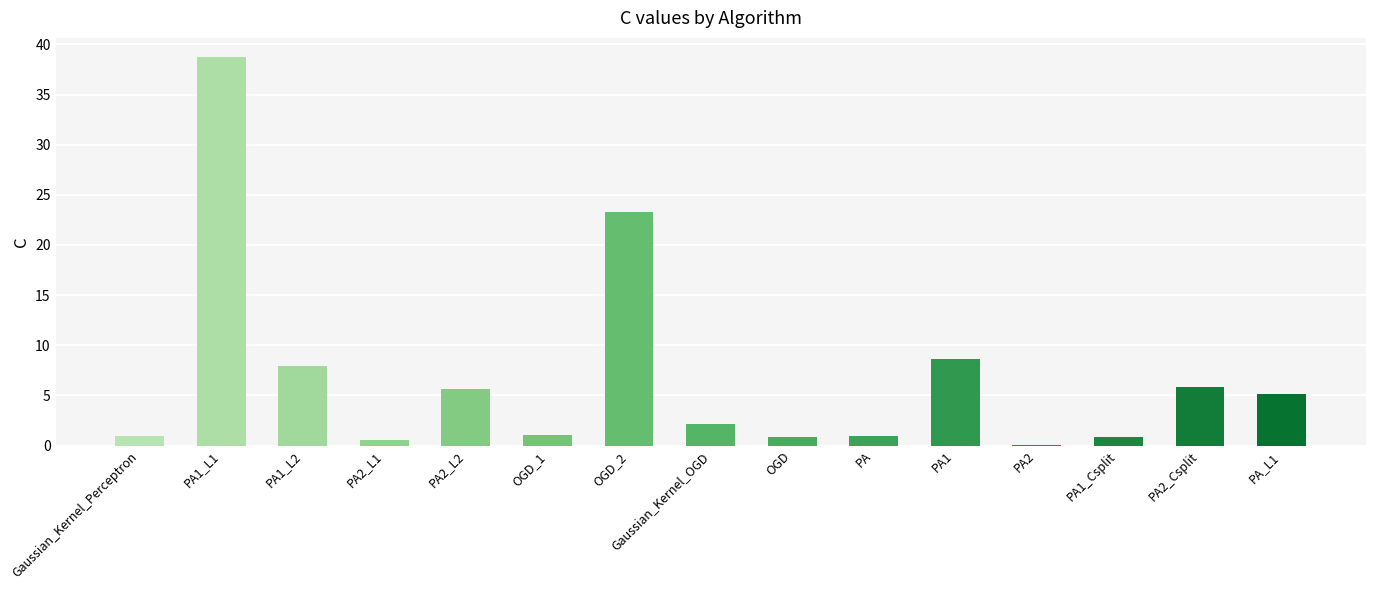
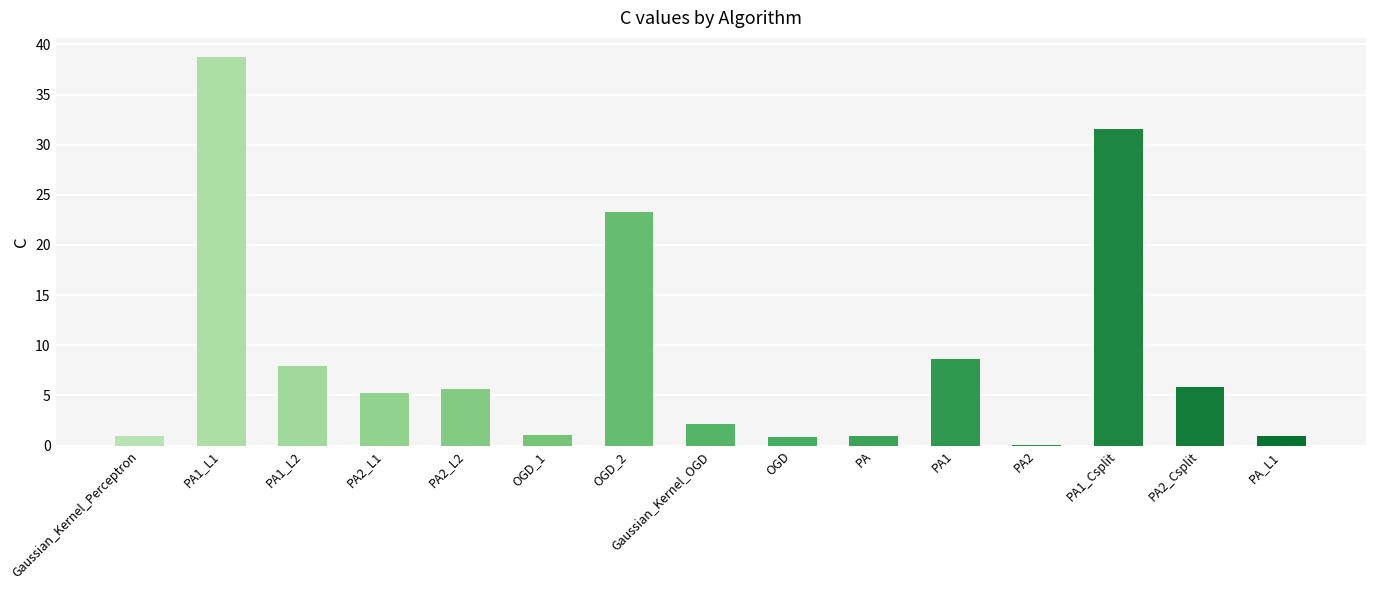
  {
    "Gaussian_Kernel_Perceptron": 1.0,
    "PA1_L1": 38.7,
    "PA1_L2": 8.0,
-   "PA2_L1": 0.5,
+   "PA2_L1": 5.2,
    "PA2_L2": 5.6,
    "OGD_1": 1.1,
    "OGD_2": 23.2,
    "Gaussian_Kernel_OGD": 2.1,
    "OGD": 0.9,
    "PA": 1.0,
    "PA1": 8.6,
-   "PA1_Csplit": 0.9,
+   "PA1_Csplit": 31.6,
    "PA2_Csplit": 5.8,
-   "PA_L1": 5.1
+   "PA_L1": 1.0
  }
